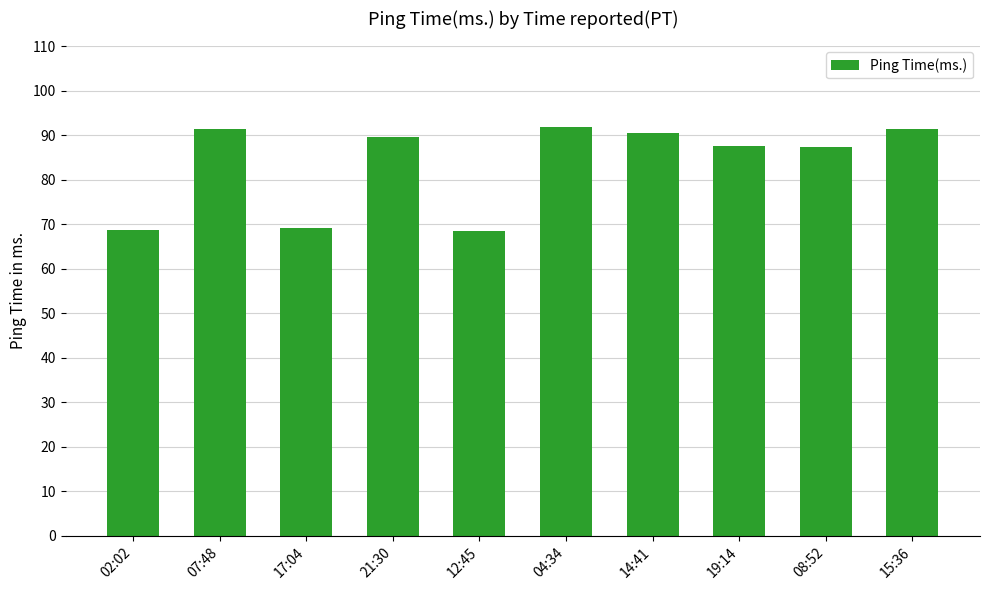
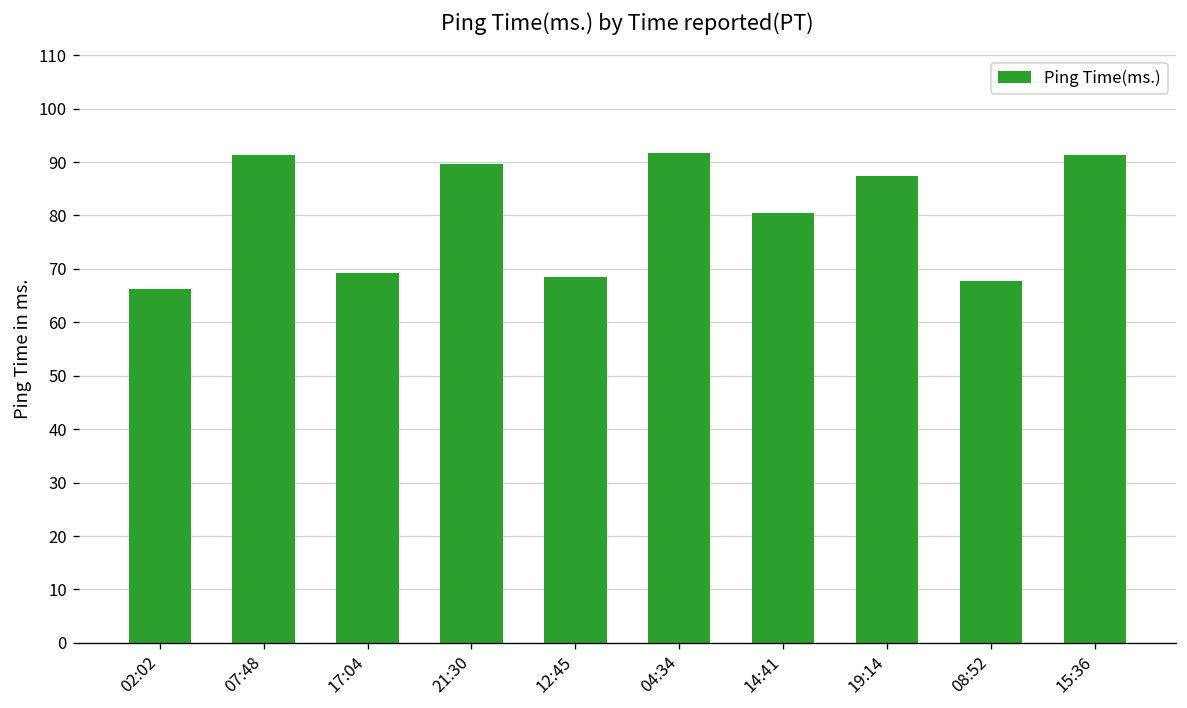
  {
-   "02:02": 69,
+   "02:02": 66,
    "07:48": 91,
    "17:04": 69,
    "21:30": 90,
    "12:45": 68,
    "04:34": 92,
-   "14:41": 90,
+   "14:41": 80,
    "19:14": 87,
-   "08:52": 87,
+   "08:52": 68,
    "15:36": 91
  }
